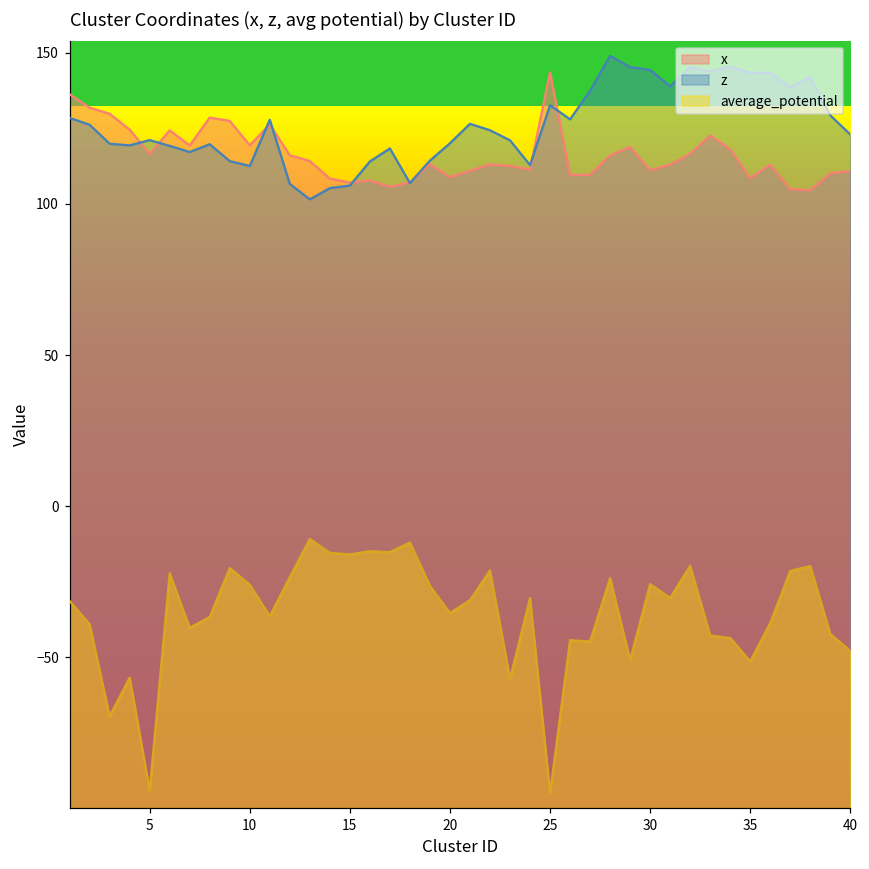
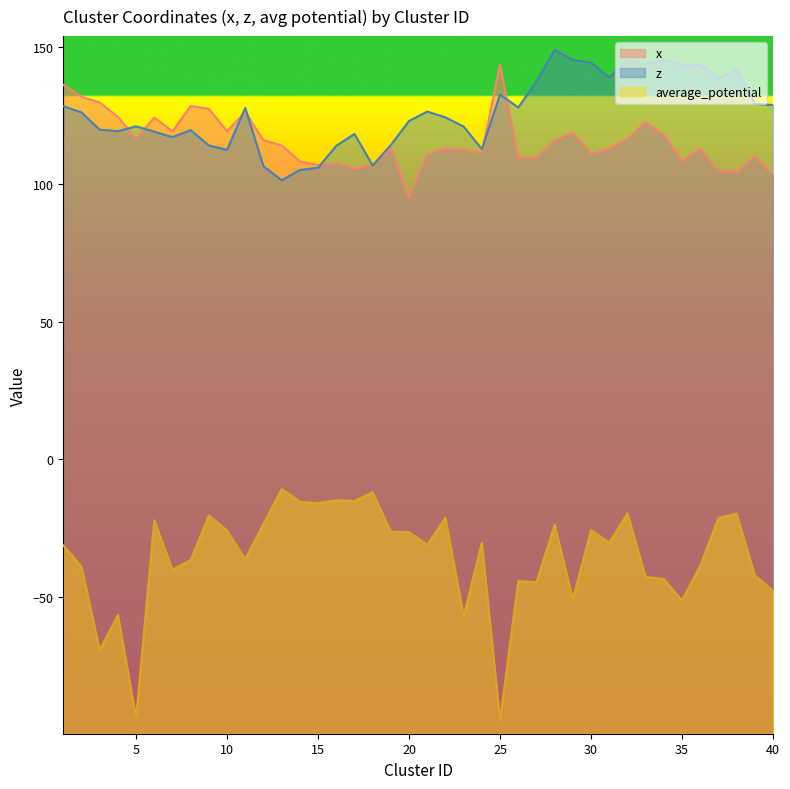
  {
    "x": {
      "5": 117,
      "10": 119,
      "15": 107,
-     "20": 109,
+     "20": 95,
      "25": 144,
      "30": 111,
      "35": 108,
-     "40": 111
+     "40": 104
    },
    "z": {
      "5": 121,
      "10": 113,
      "15": 106,
-     "20": 120,
+     "20": 123,
      "25": 133,
      "30": 144,
-     "40": 123
+     "40": 129
    },
    "average_potential": {
      "5": -94,
      "10": -26,
      "15": -16,
-     "20": -35,
+     "20": -26,
      "25": -95,
      "30": -26,
      "35": -51,
      "40": -48
    }
  }
